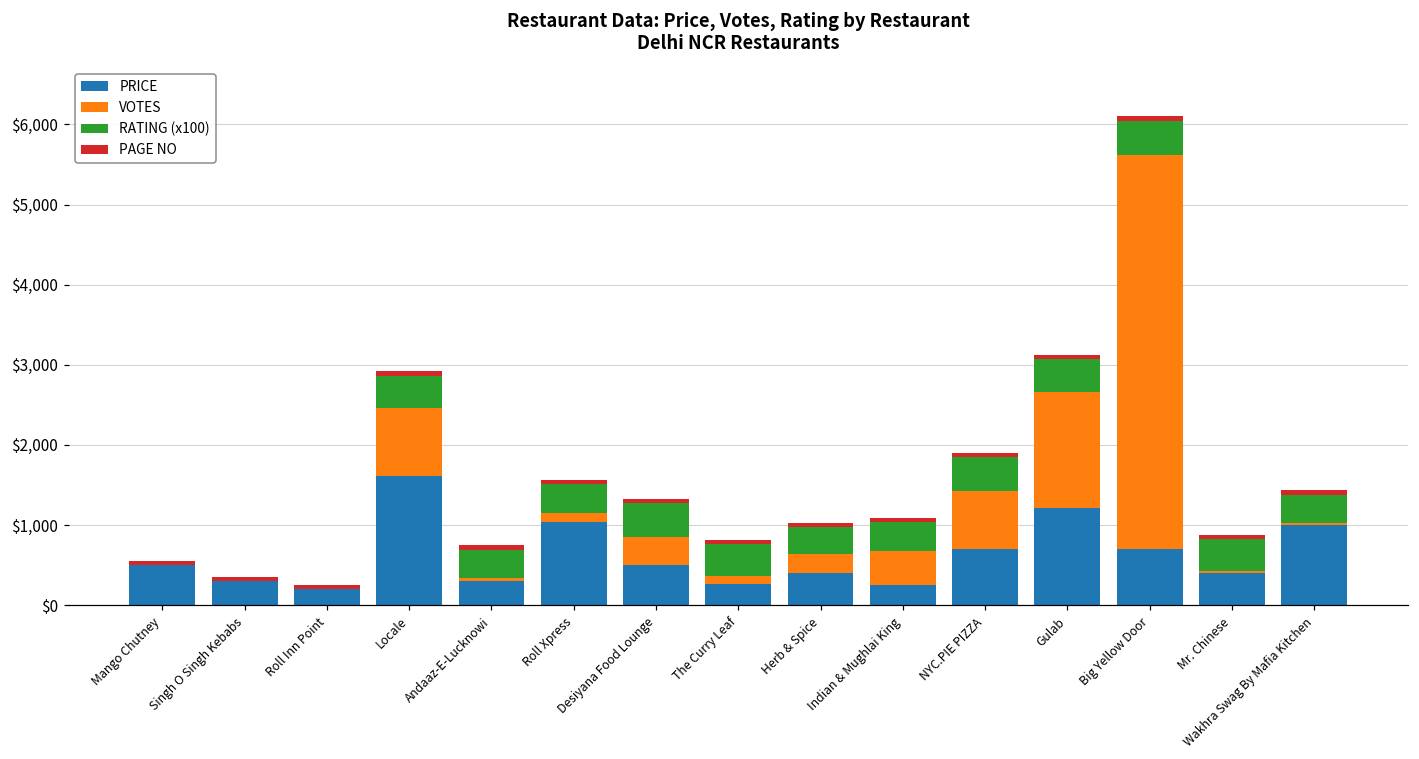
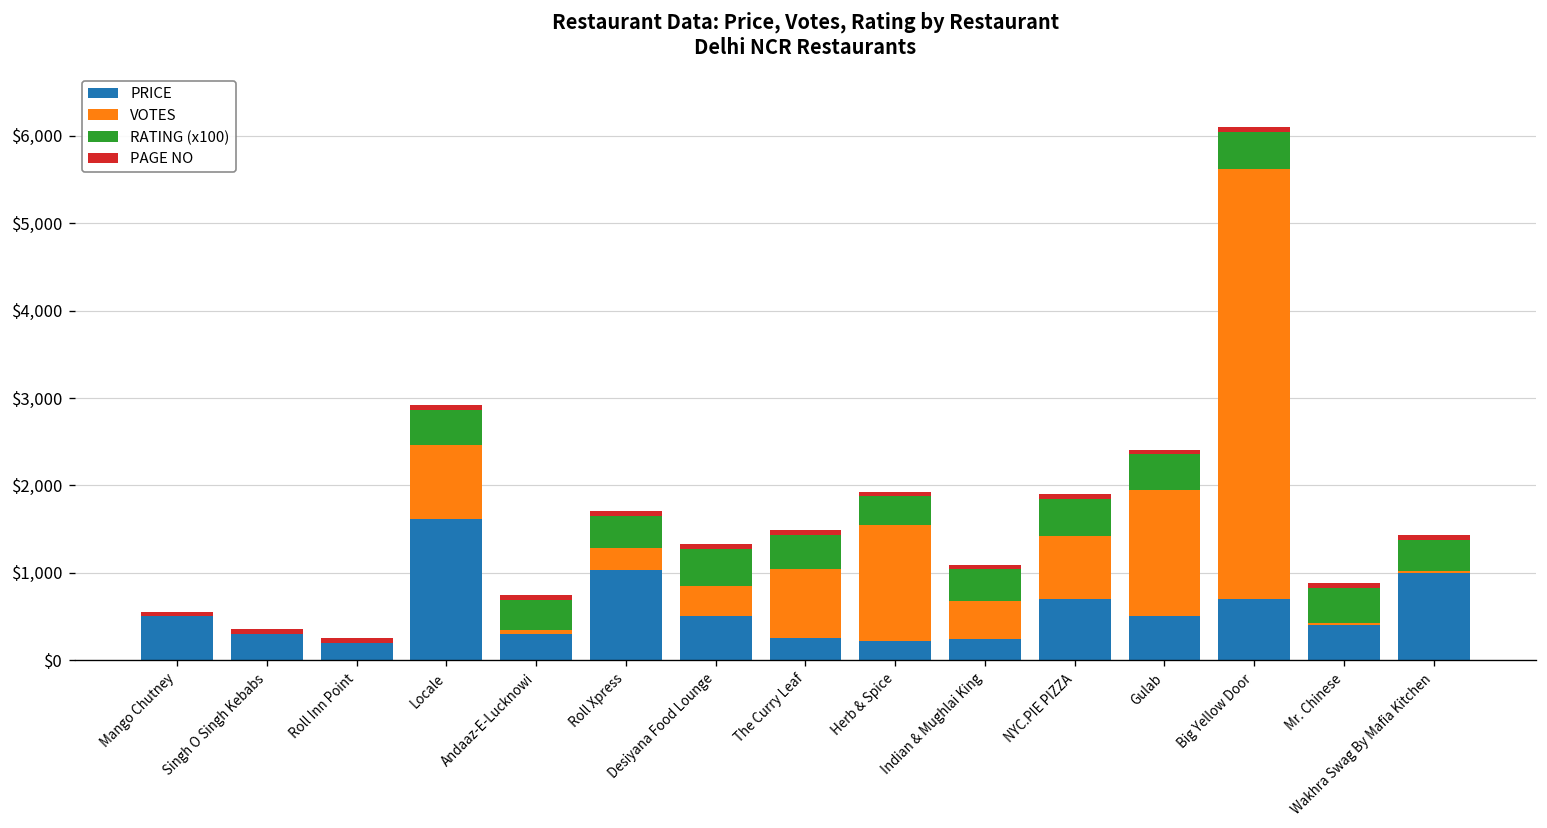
  {
    "PRICE": {
      "Mango Chutney": "$500",
      "Singh O Singh Kebabs": "$300",
      "Roll Inn Point": "$200",
      "Locale": "$1,600",
      "Andaaz-E-Lucknowi": "$300",
      "Roll Xpress": "$1,000",
      "Desiyana Food Lounge": "$500",
      "The Curry Leaf": "$300",
-     "Herb & Spice": "$400",
+     "Herb & Spice": "$200",
      "Indian & Mughlai King": "$200",
      "NYC.PIE PIZZA": "$700",
-     "Gulab": "$1,200",
+     "Gulab": "$500",
      "Big Yellow Door": "$700",
      "Mr. Chinese": "$400",
      "Wakhra Swag By Mafia Kitchen": "$1,000"
    },
    "VOTES": {
      "Mango Chutney": "$0",
      "Singh O Singh Kebabs": "$0",
      "Roll Inn Point": "$0",
      "Locale": "$900",
      "Andaaz-E-Lucknowi": "$0",
-     "Roll Xpress": "$100",
+     "Roll Xpress": "$300",
      "Desiyana Food Lounge": "$400",
-     "The Curry Leaf": "$100",
-     "Herb & Spice": "$200",
+     "The Curry Leaf": "$800",
+     "Herb & Spice": "$1,300",
      "Indian & Mughlai King": "$400",
      "NYC.PIE PIZZA": "$700",
      "Gulab": "$1,400",
      "Big Yellow Door": "$4,900"
    },
    "RATING (x100)": {
      "Mango Chutney": "$0",
      "Singh O Singh Kebabs": "$0",
      "Roll Inn Point": "$0",
      "Locale": "$400",
      "Andaaz-E-Lucknowi": "$400",
      "Roll Xpress": "$400",
      "Desiyana Food Lounge": "$400",
      "The Curry Leaf": "$400",
      "Herb & Spice": "$300",
      "Indian & Mughlai King": "$400",
      "NYC.PIE PIZZA": "$400",
      "Gulab": "$400",
      "Big Yellow Door": "$400",
      "Mr. Chinese": "$400",
      "Wakhra Swag By Mafia Kitchen": "$400"
    },
    "PAGE NO": {
      "Mango Chutney": "$100",
      "Singh O Singh Kebabs": "$100",
      "Roll Inn Point": "$100",
      "Locale": "$100",
      "Andaaz-E-Lucknowi": "$100",
      "Roll Xpress": "$100",
      "Desiyana Food Lounge": "$100",
      "The Curry Leaf": "$100",
      "Herb & Spice": "$100",
      "Indian & Mughlai King": "$100",
      "NYC.PIE PIZZA": "$100",
      "Gulab": "$100",
      "Big Yellow Door": "$100",
      "Mr. Chinese": "$100",
      "Wakhra Swag By Mafia Kitchen": "$100"
    }
  }
